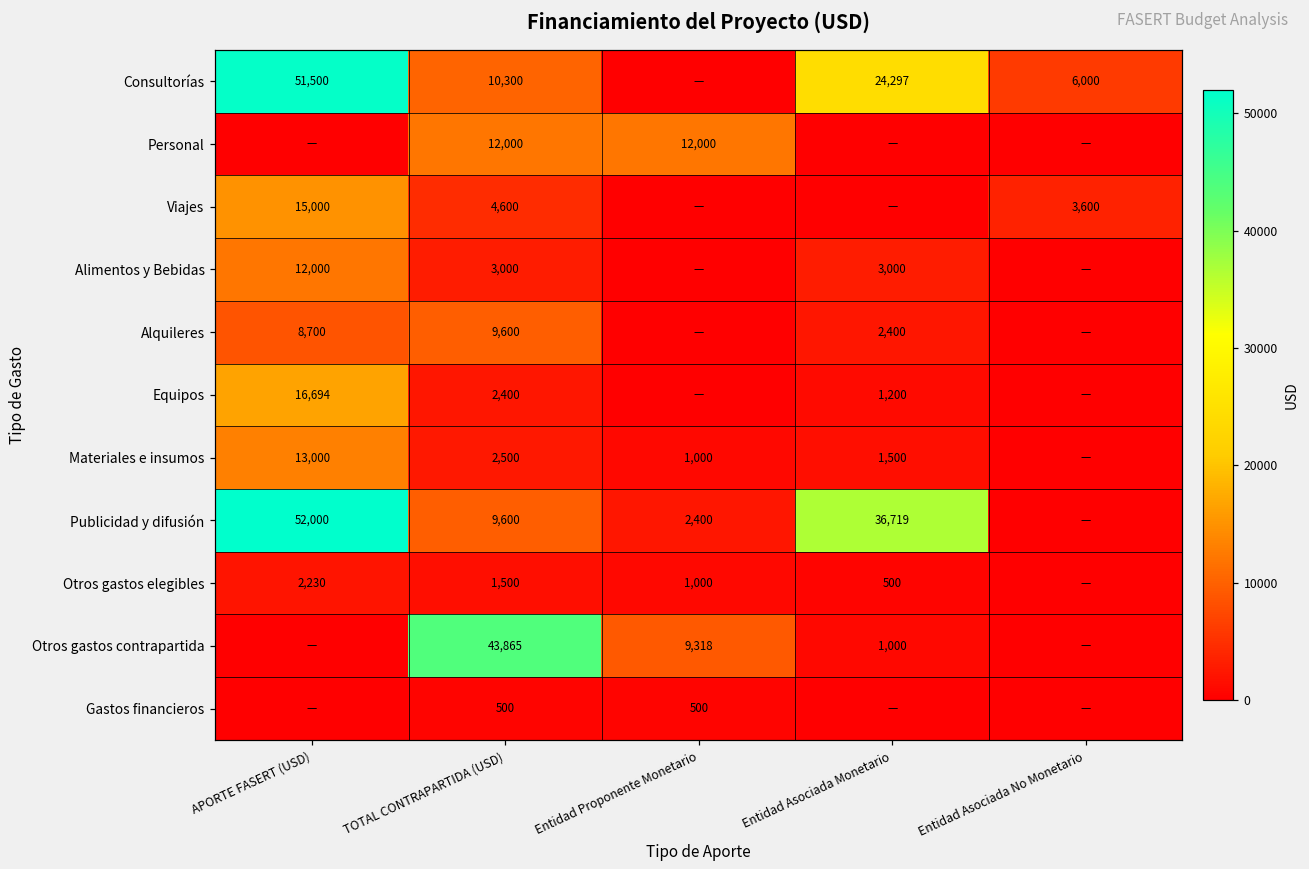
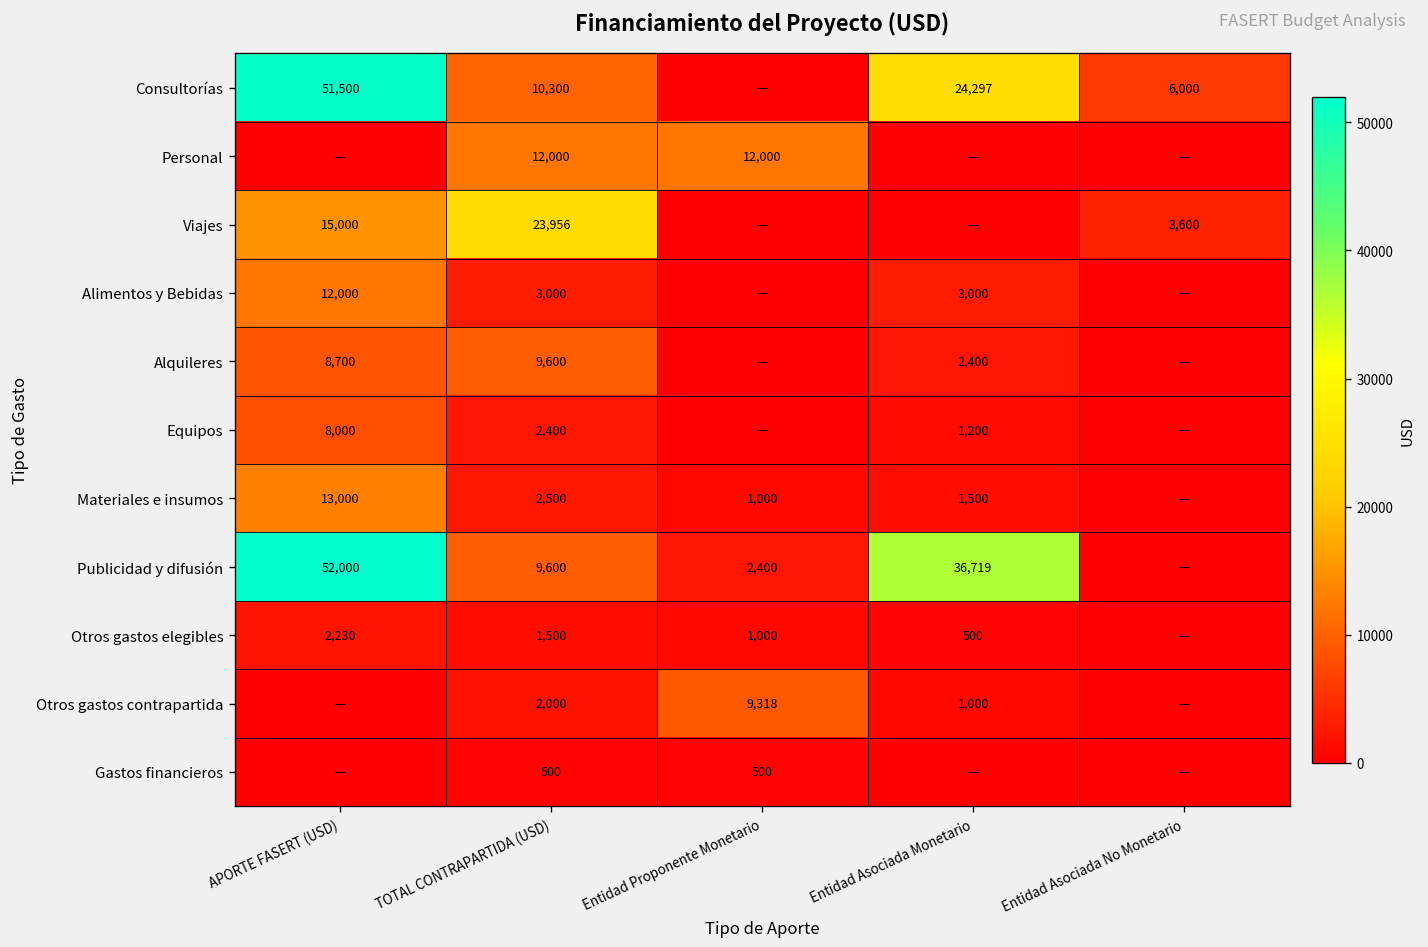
  {
    "Consultorías": {
      "APORTE FASERT (USD)": "51,500",
      "TOTAL CONTRAPARTIDA (USD)": "10,300",
      "Entidad Asociada Monetario": "24,297",
      "Entidad Asociada No Monetario": "6,000"
    },
    "Personal": {
      "TOTAL CONTRAPARTIDA (USD)": "12,000",
      "Entidad Proponente Monetario": "12,000"
    },
    "Viajes": {
      "APORTE FASERT (USD)": "15,000",
-     "TOTAL CONTRAPARTIDA (USD)": "4,600",
+     "TOTAL CONTRAPARTIDA (USD)": "23,956",
      "Entidad Asociada No Monetario": "3,600"
    },
    "Alimentos y Bebidas": {
      "APORTE FASERT (USD)": "12,000",
      "TOTAL CONTRAPARTIDA (USD)": "3,000",
      "Entidad Asociada Monetario": "3,000"
    },
    "Alquileres": {
      "APORTE FASERT (USD)": "8,700",
      "TOTAL CONTRAPARTIDA (USD)": "9,600",
      "Entidad Asociada Monetario": "2,400"
    },
    "Equipos": {
-     "APORTE FASERT (USD)": "16,694",
+     "APORTE FASERT (USD)": "8,000",
      "TOTAL CONTRAPARTIDA (USD)": "2,400",
      "Entidad Asociada Monetario": "1,200"
    },
    "Materiales e insumos": {
      "APORTE FASERT (USD)": "13,000",
      "TOTAL CONTRAPARTIDA (USD)": "2,500",
      "Entidad Proponente Monetario": "1,000",
      "Entidad Asociada Monetario": "1,500"
    },
    "Publicidad y difusión": {
      "APORTE FASERT (USD)": "52,000",
      "TOTAL CONTRAPARTIDA (USD)": "9,600",
      "Entidad Proponente Monetario": "2,400",
      "Entidad Asociada Monetario": "36,719"
    },
    "Otros gastos elegibles": {
      "APORTE FASERT (USD)": "2,230",
      "TOTAL CONTRAPARTIDA (USD)": "1,500",
      "Entidad Proponente Monetario": "1,000",
      "Entidad Asociada Monetario": "500"
    },
    "Otros gastos contrapartida": {
-     "TOTAL CONTRAPARTIDA (USD)": "43,865",
+     "TOTAL CONTRAPARTIDA (USD)": "2,000",
      "Entidad Proponente Monetario": "9,318",
      "Entidad Asociada Monetario": "1,000"
    },
    "Gastos financieros": {
      "TOTAL CONTRAPARTIDA (USD)": "500",
      "Entidad Proponente Monetario": "500"
    }
  }
